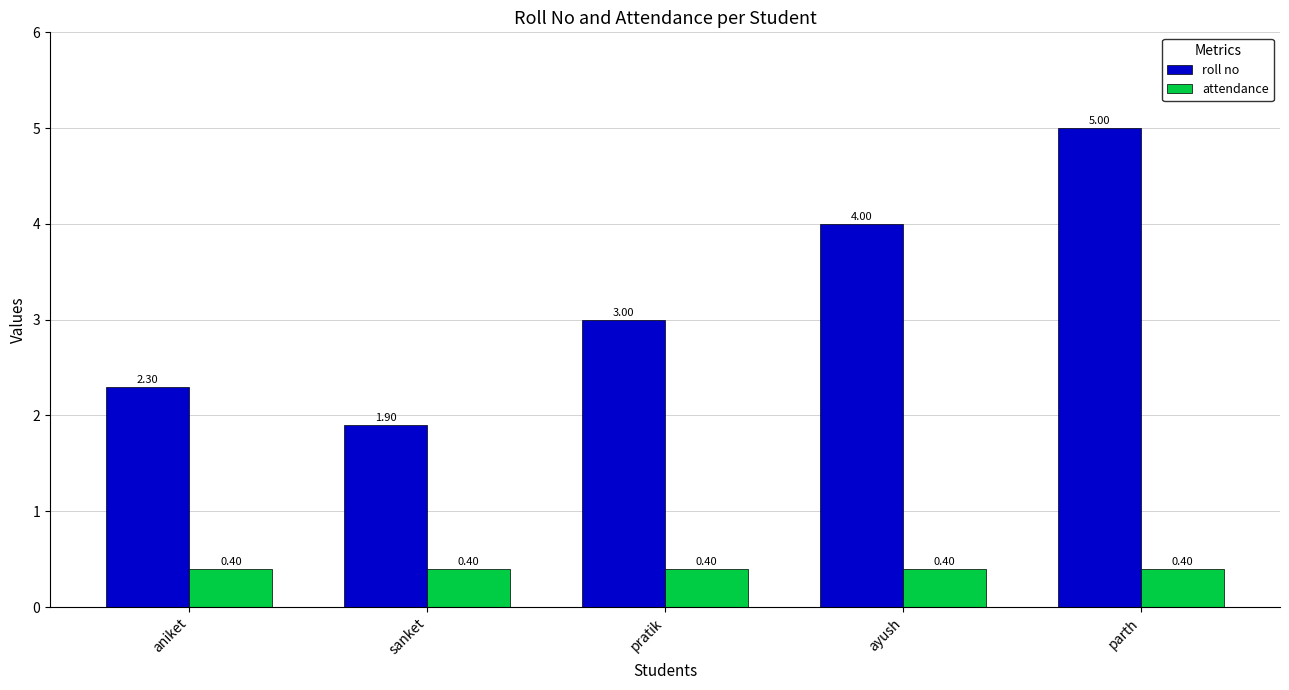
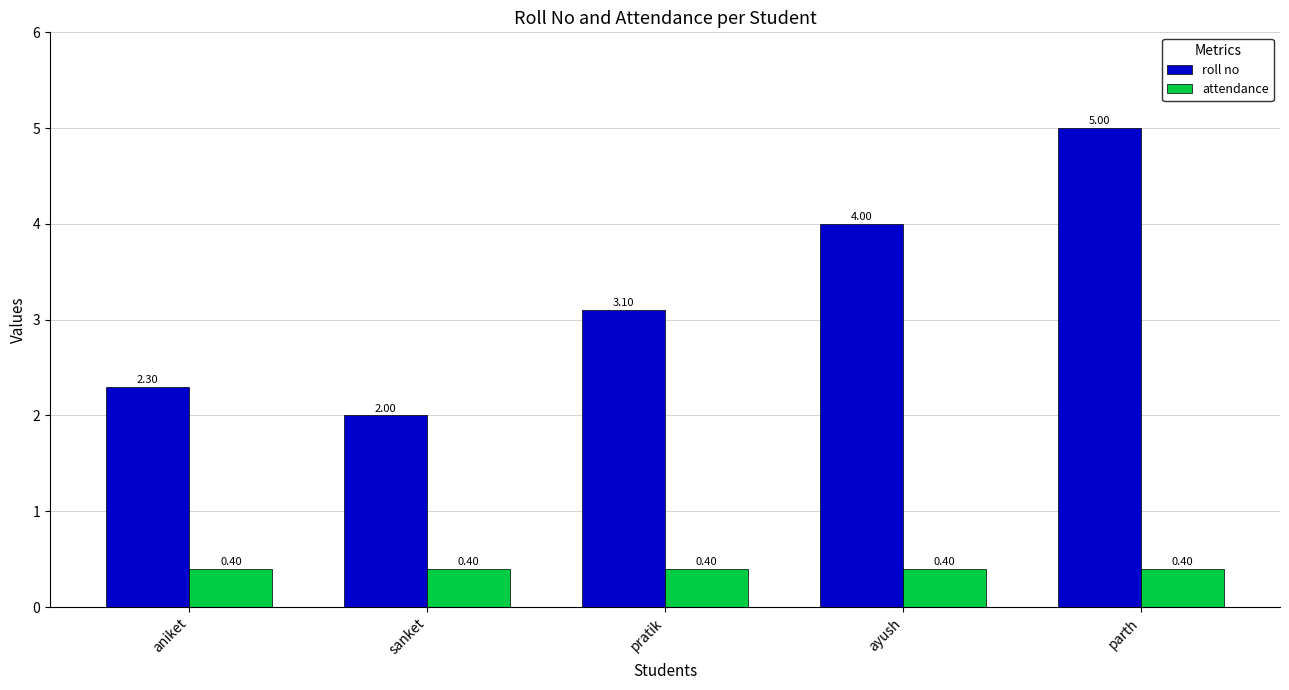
  {
    "roll no": {
      "aniket": 2.30,
-     "sanket": 1.90,
-     "pratik": 3.00,
+     "sanket": 2.00,
+     "pratik": 3.10,
      "ayush": 4.00,
      "parth": 5.00
    },
    "attendance": {
      "aniket": 0.40,
      "sanket": 0.40,
      "pratik": 0.40,
      "ayush": 0.40,
      "parth": 0.40
    }
  }
